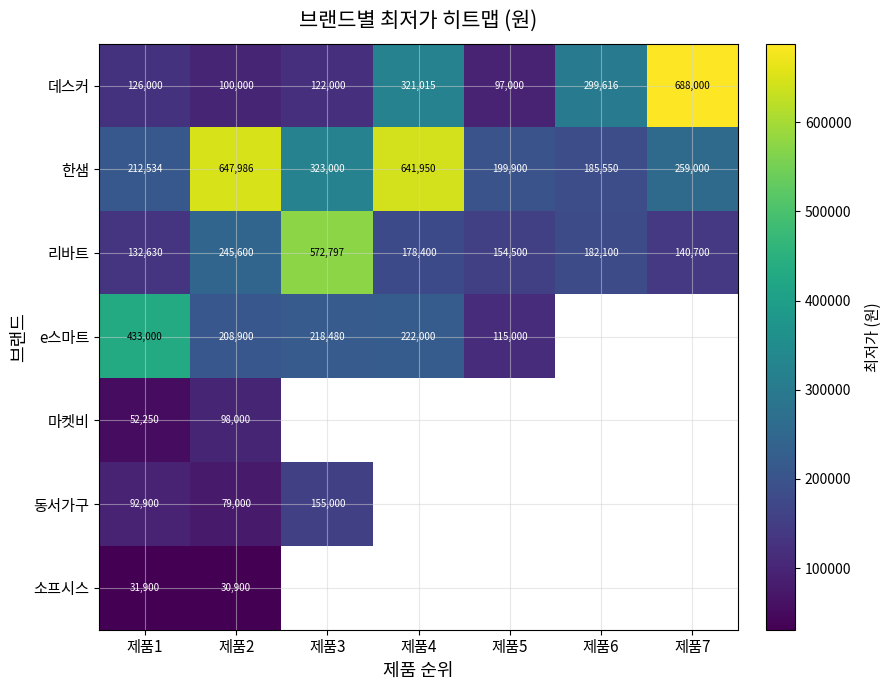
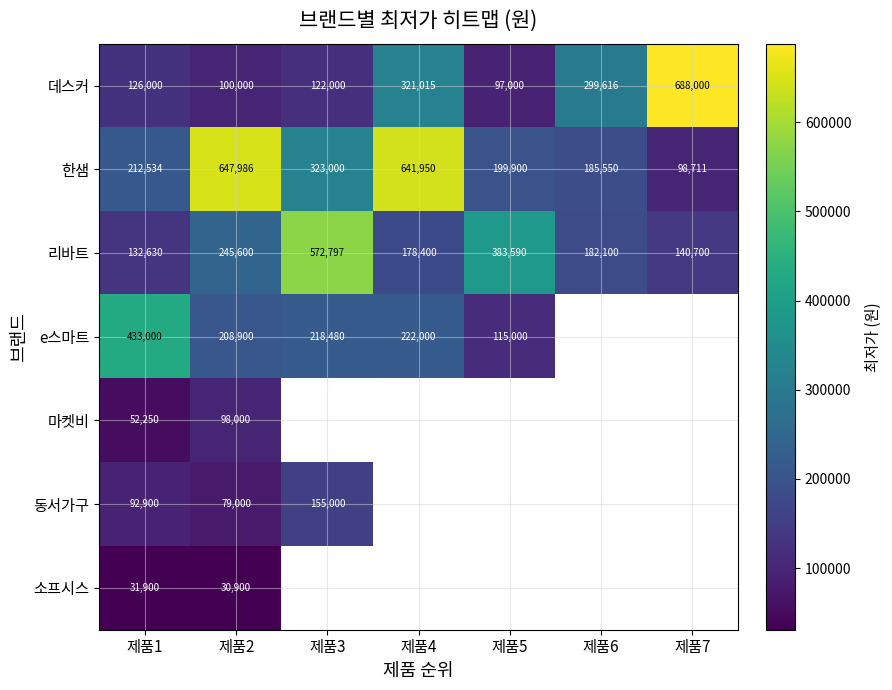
  {
    "데스커": {
      "제품1": "126,000",
      "제품2": "100,000",
      "제품3": "122,000",
      "제품4": "321,015",
      "제품5": "97,000",
      "제품6": "299,616",
      "제품7": "688,000"
    },
    "한샘": {
      "제품1": "212,534",
      "제품2": "647,986",
      "제품3": "323,000",
      "제품4": "641,950",
      "제품5": "199,900",
      "제품6": "185,550",
-     "제품7": "259,000"
+     "제품7": "98,711"
    },
    "리바트": {
      "제품1": "132,630",
      "제품2": "245,600",
      "제품3": "572,797",
      "제품4": "178,400",
-     "제품5": "154,500",
+     "제품5": "383,590",
      "제품6": "182,100",
      "제품7": "140,700"
    },
    "e스마트": {
      "제품1": "433,000",
      "제품2": "208,900",
      "제품3": "218,480",
      "제품4": "222,000",
      "제품5": "115,000"
    },
    "마켓비": {
      "제품1": "52,250",
      "제품2": "98,000"
    },
    "동서가구": {
      "제품1": "92,900",
      "제품2": "79,000",
      "제품3": "155,000"
    },
    "소프시스": {
      "제품1": "31,900",
      "제품2": "30,900"
    }
  }
